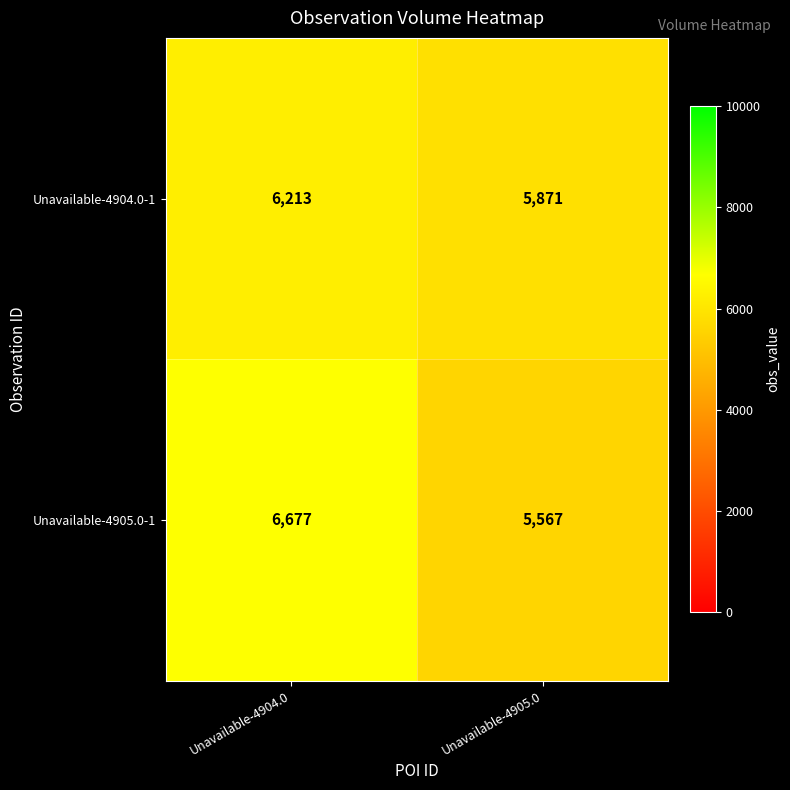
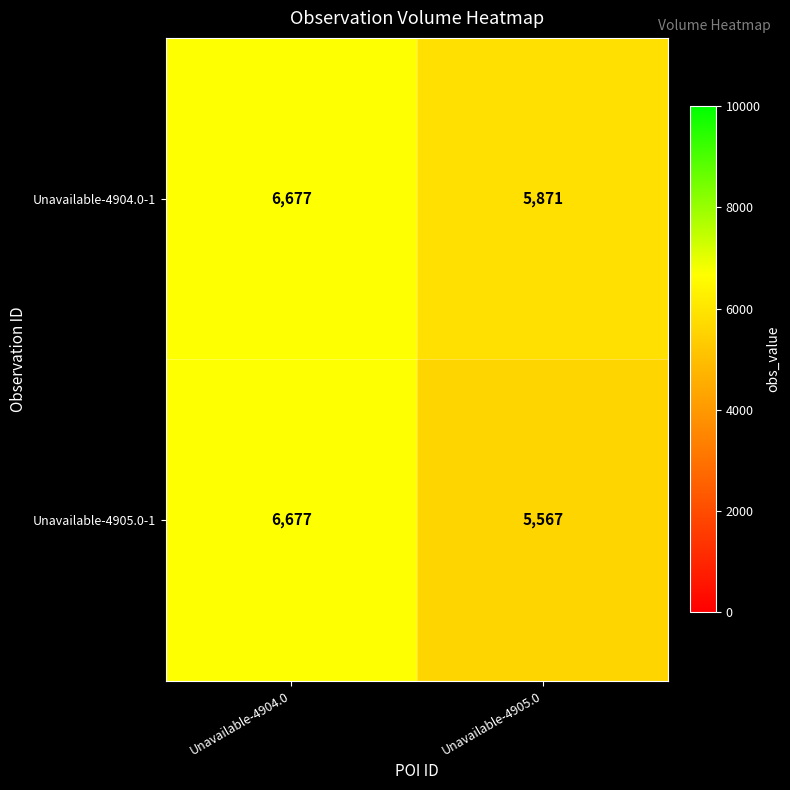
  {
    "Unavailable-4904.0-1": {
-     "Unavailable-4904.0": "6,213",
+     "Unavailable-4904.0": "6,677",
      "Unavailable-4905.0": "5,871"
    },
    "Unavailable-4905.0-1": {
      "Unavailable-4904.0": "6,677",
      "Unavailable-4905.0": "5,567"
    }
  }
